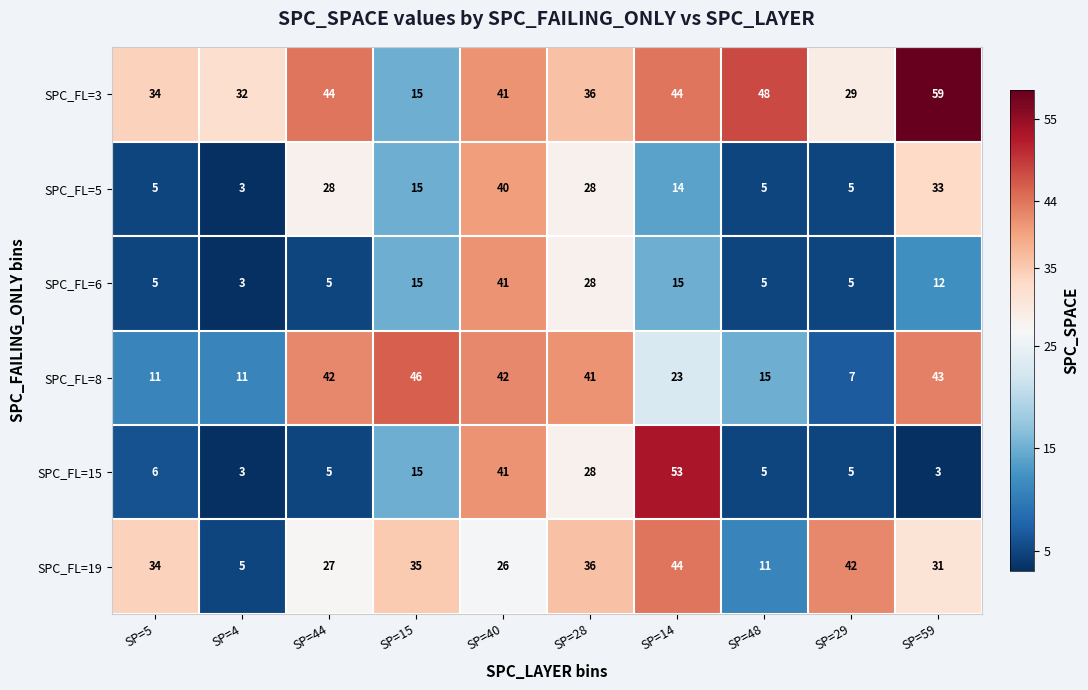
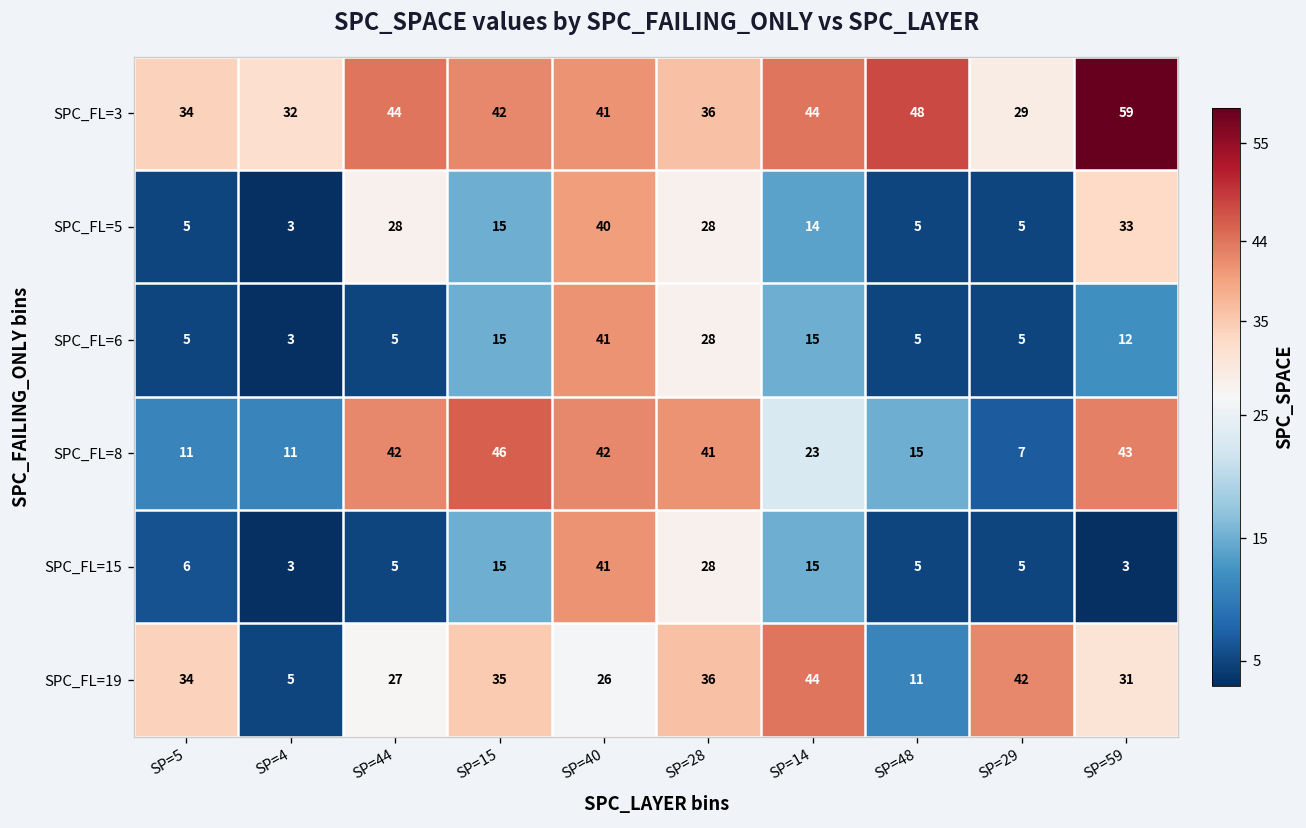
  {
    "SPC_FL=3": {
      "SP=5": 34,
      "SP=4": 32,
      "SP=44": 44,
-     "SP=15": 15,
+     "SP=15": 42,
      "SP=40": 41,
      "SP=28": 36,
      "SP=14": 44,
      "SP=48": 48,
      "SP=29": 29,
      "SP=59": 59
    },
    "SPC_FL=5": {
      "SP=5": 5,
      "SP=4": 3,
      "SP=44": 28,
      "SP=15": 15,
      "SP=40": 40,
      "SP=28": 28,
      "SP=14": 14,
      "SP=48": 5,
      "SP=29": 5,
      "SP=59": 33
    },
    "SPC_FL=6": {
      "SP=5": 5,
      "SP=4": 3,
      "SP=44": 5,
      "SP=15": 15,
      "SP=40": 41,
      "SP=28": 28,
      "SP=14": 15,
      "SP=48": 5,
      "SP=29": 5,
      "SP=59": 12
    },
    "SPC_FL=8": {
      "SP=5": 11,
      "SP=4": 11,
      "SP=44": 42,
      "SP=15": 46,
      "SP=40": 42,
      "SP=28": 41,
      "SP=14": 23,
      "SP=48": 15,
      "SP=29": 7,
      "SP=59": 43
    },
    "SPC_FL=15": {
      "SP=5": 6,
      "SP=4": 3,
      "SP=44": 5,
      "SP=15": 15,
      "SP=40": 41,
      "SP=28": 28,
-     "SP=14": 53,
+     "SP=14": 15,
      "SP=48": 5,
      "SP=29": 5,
      "SP=59": 3
    },
    "SPC_FL=19": {
      "SP=5": 34,
      "SP=4": 5,
      "SP=44": 27,
      "SP=15": 35,
      "SP=40": 26,
      "SP=28": 36,
      "SP=14": 44,
      "SP=48": 11,
      "SP=29": 42,
      "SP=59": 31
    }
  }
